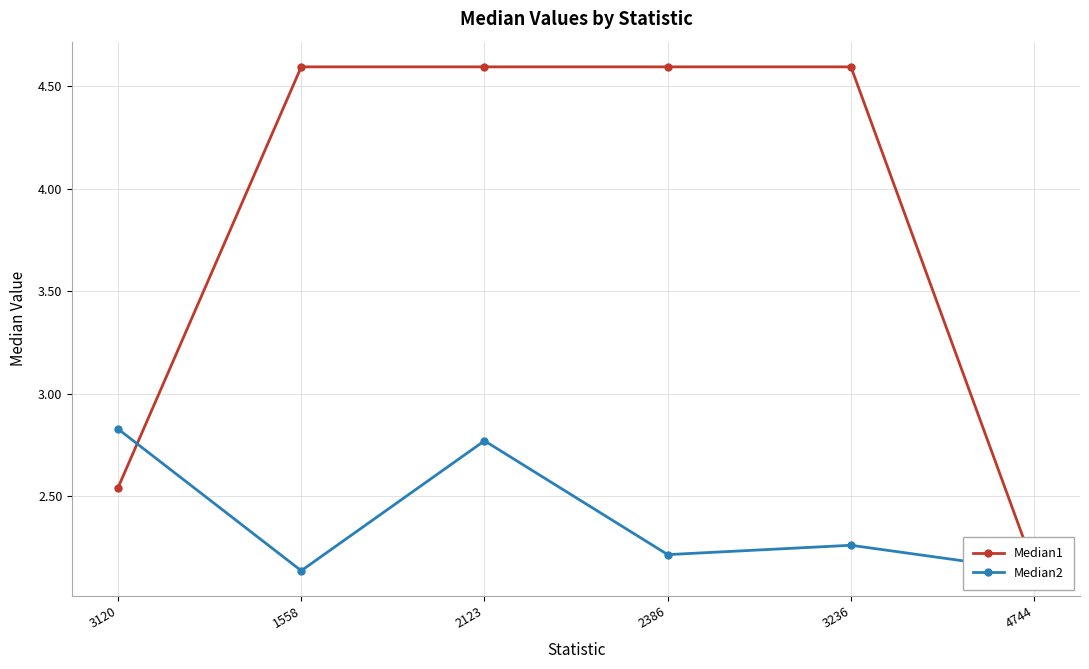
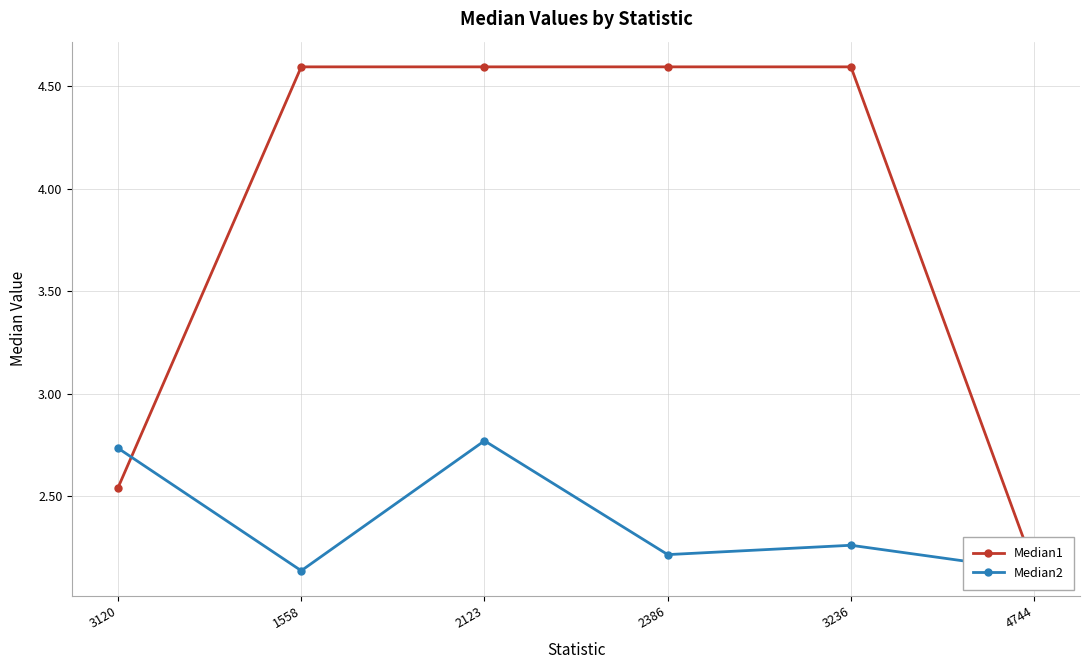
  {
    "Median1": {
      "3120": 2.54,
      "1558": 4.59,
      "2123": 4.59,
      "2386": 4.59,
      "3236": 4.59
    },
    "Median2": {
-     "3120": 2.83,
+     "3120": 2.74,
      "1558": 2.14,
      "2123": 2.77,
      "2386": 2.22,
      "3236": 2.26
    }
  }
